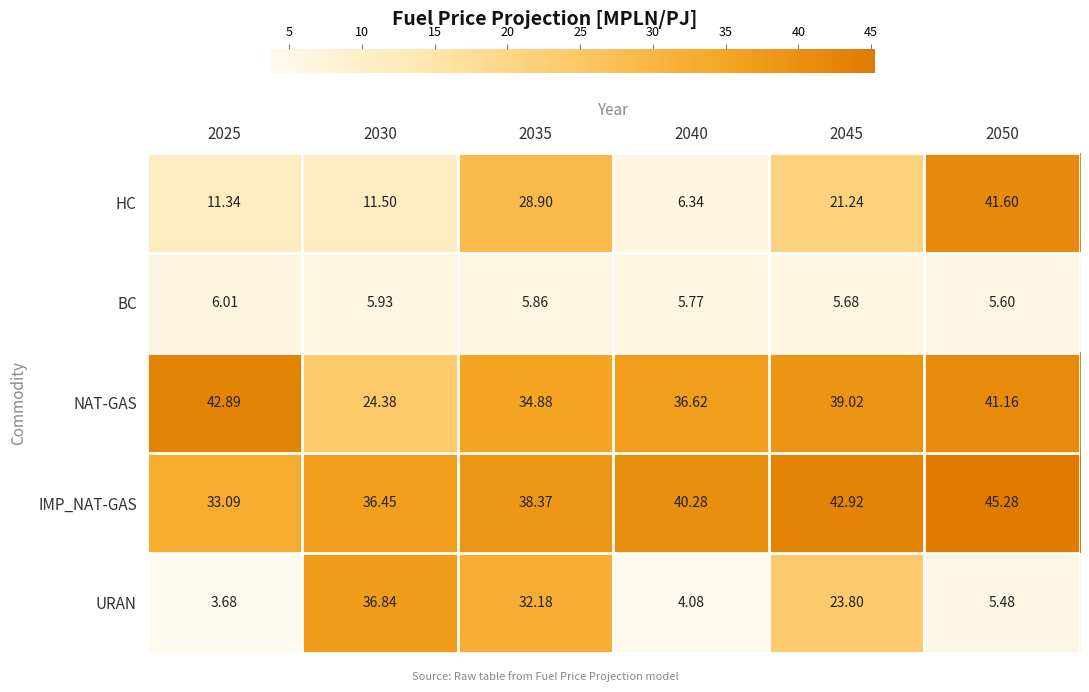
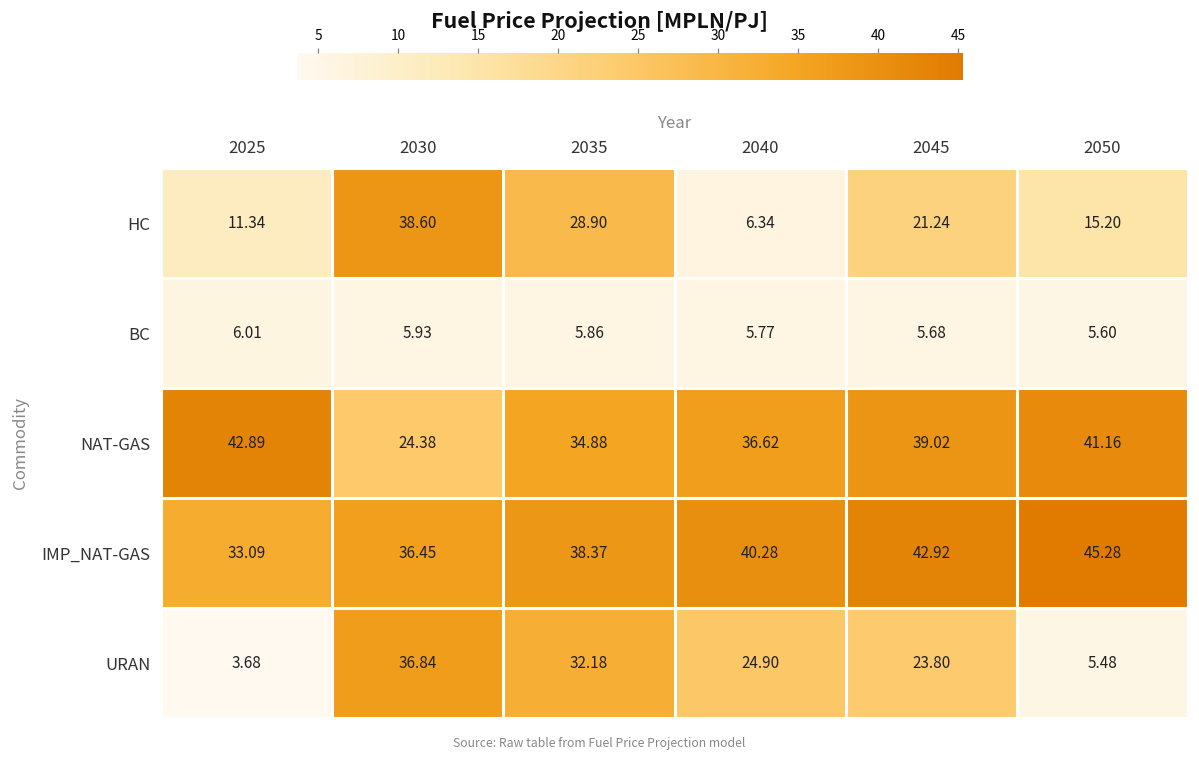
  {
    "HC": {
      "2025": 11.34,
-     "2030": 11.50,
+     "2030": 38.60,
      "2035": 28.90,
      "2040": 6.34,
      "2045": 21.24,
-     "2050": 41.60
+     "2050": 15.20
    },
    "BC": {
      "2025": 6.01,
      "2030": 5.93,
      "2035": 5.86,
      "2040": 5.77,
      "2045": 5.68,
      "2050": 5.60
    },
    "NAT-GAS": {
      "2025": 42.89,
      "2030": 24.38,
      "2035": 34.88,
      "2040": 36.62,
      "2045": 39.02,
      "2050": 41.16
    },
    "IMP_NAT-GAS": {
      "2025": 33.09,
      "2030": 36.45,
      "2035": 38.37,
      "2040": 40.28,
      "2045": 42.92,
      "2050": 45.28
    },
    "URAN": {
      "2025": 3.68,
      "2030": 36.84,
      "2035": 32.18,
-     "2040": 4.08,
+     "2040": 24.90,
      "2045": 23.80,
      "2050": 5.48
    }
  }
